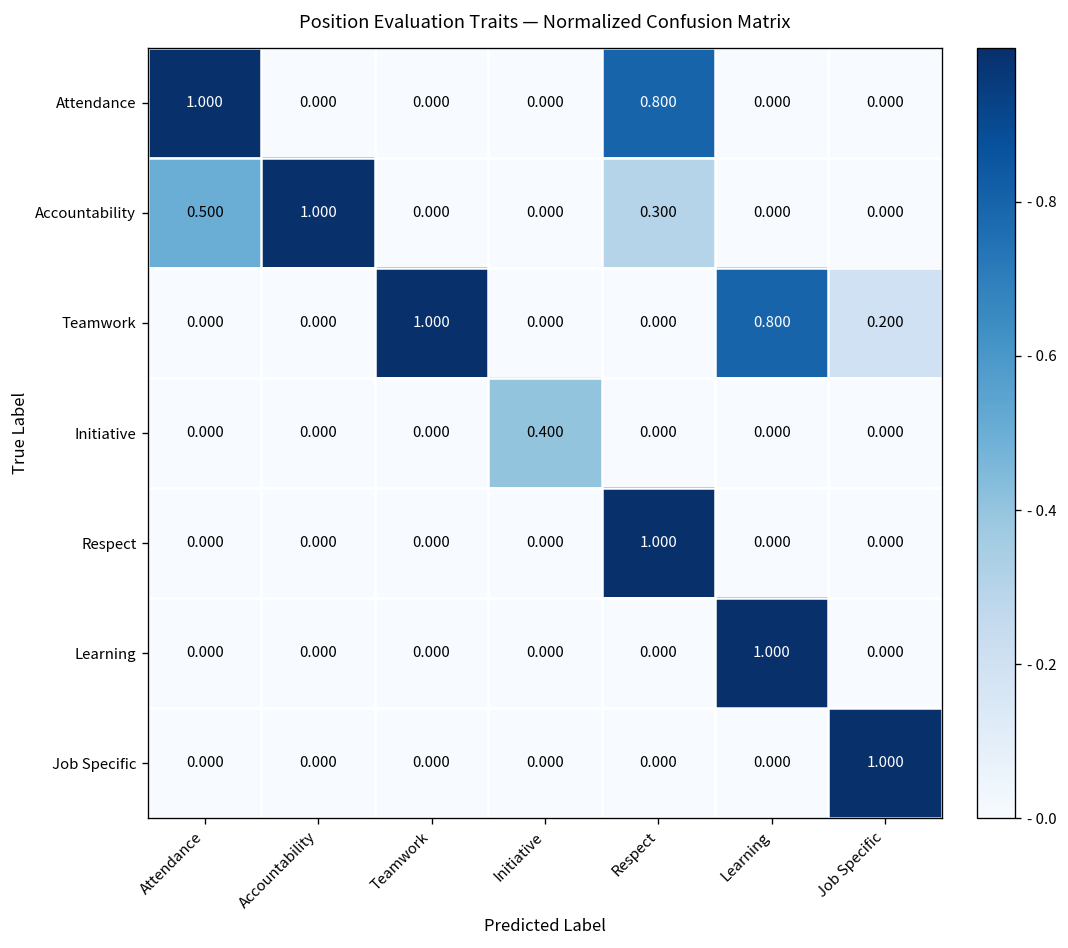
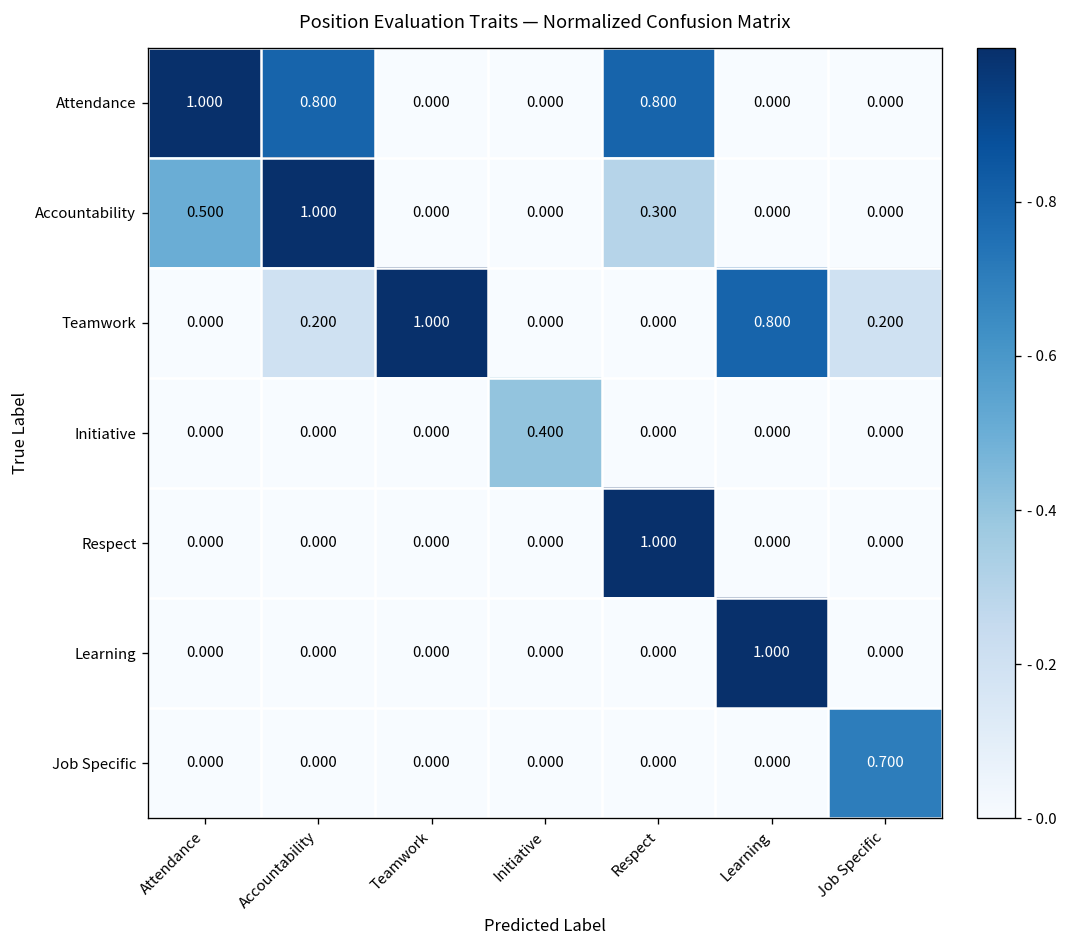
  {
    "Attendance": {
      "Attendance": 1.000,
-     "Accountability": 0.000,
+     "Accountability": 0.800,
      "Teamwork": 0.000,
      "Initiative": 0.000,
      "Respect": 0.800,
      "Learning": 0.000,
      "Job Specific": 0.000
    },
    "Accountability": {
      "Attendance": 0.500,
      "Accountability": 1.000,
      "Teamwork": 0.000,
      "Initiative": 0.000,
      "Respect": 0.300,
      "Learning": 0.000,
      "Job Specific": 0.000
    },
    "Teamwork": {
      "Attendance": 0.000,
-     "Accountability": 0.000,
+     "Accountability": 0.200,
      "Teamwork": 1.000,
      "Initiative": 0.000,
      "Respect": 0.000,
      "Learning": 0.800,
      "Job Specific": 0.200
    },
    "Initiative": {
      "Attendance": 0.000,
      "Accountability": 0.000,
      "Teamwork": 0.000,
      "Initiative": 0.400,
      "Respect": 0.000,
      "Learning": 0.000,
      "Job Specific": 0.000
    },
    "Respect": {
      "Attendance": 0.000,
      "Accountability": 0.000,
      "Teamwork": 0.000,
      "Initiative": 0.000,
      "Respect": 1.000,
      "Learning": 0.000,
      "Job Specific": 0.000
    },
    "Learning": {
      "Attendance": 0.000,
      "Accountability": 0.000,
      "Teamwork": 0.000,
      "Initiative": 0.000,
      "Respect": 0.000,
      "Learning": 1.000,
      "Job Specific": 0.000
    },
    "Job Specific": {
      "Attendance": 0.000,
      "Accountability": 0.000,
      "Teamwork": 0.000,
      "Initiative": 0.000,
      "Respect": 0.000,
      "Learning": 0.000,
-     "Job Specific": 1.000
+     "Job Specific": 0.700
    }
  }
